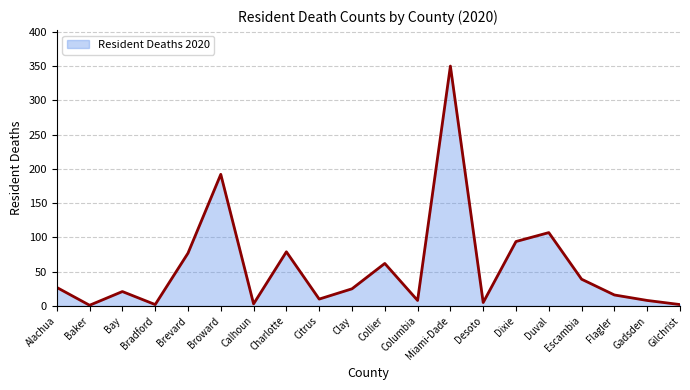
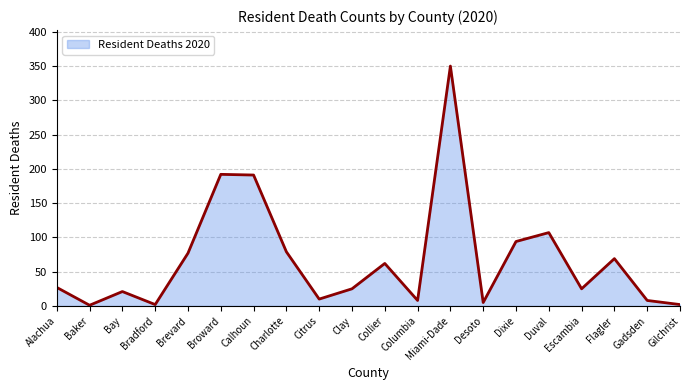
  {
    "Alachua": 30,
    "Baker": 0,
    "Bay": 20,
    "Bradford": 0,
    "Brevard": 80,
    "Broward": 190,
-   "Calhoun": 0,
+   "Calhoun": 190,
    "Charlotte": 80,
    "Citrus": 10,
    "Clay": 30,
    "Collier": 60,
    "Columbia": 10,
    "Miami-Dade": 350,
    "Desoto": 10,
    "Dixie": 90,
    "Duval": 110,
-   "Escambia": 40,
-   "Flagler": 20,
+   "Escambia": 30,
+   "Flagler": 70,
    "Gadsden": 10,
    "Gilchrist": 0
  }
